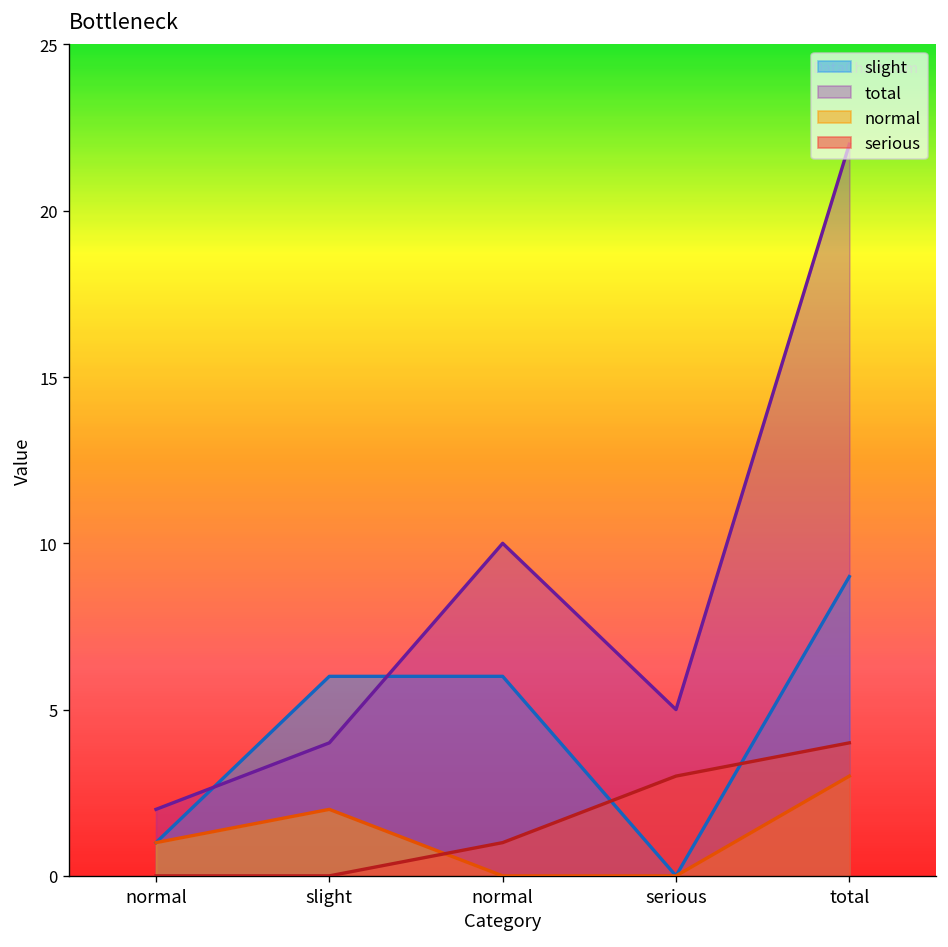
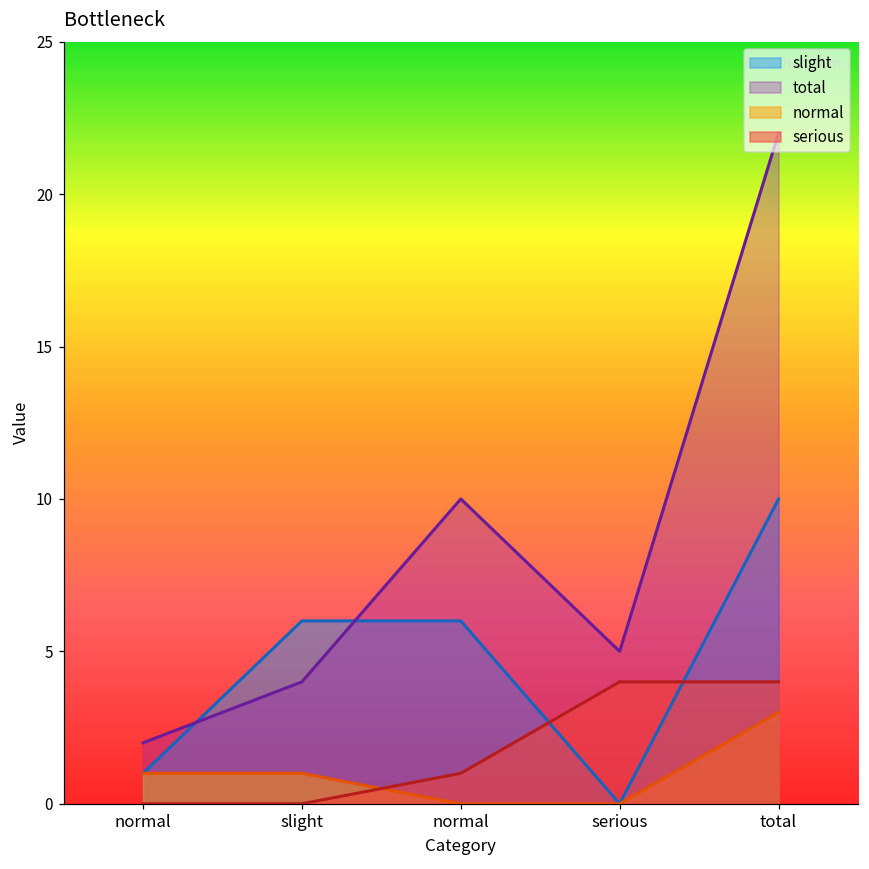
  {
    "slight": {
      "slight": 6,
-     "total": 9
+     "total": 10
    },
    "total": {
      "slight": 4,
      "serious": 5
    },
    "normal": {
-     "slight": 2,
+     "slight": 1,
      "total": 3
    },
    "serious": {
      "slight": 0,
-     "serious": 3,
+     "serious": 4,
      "total": 4
    }
  }
